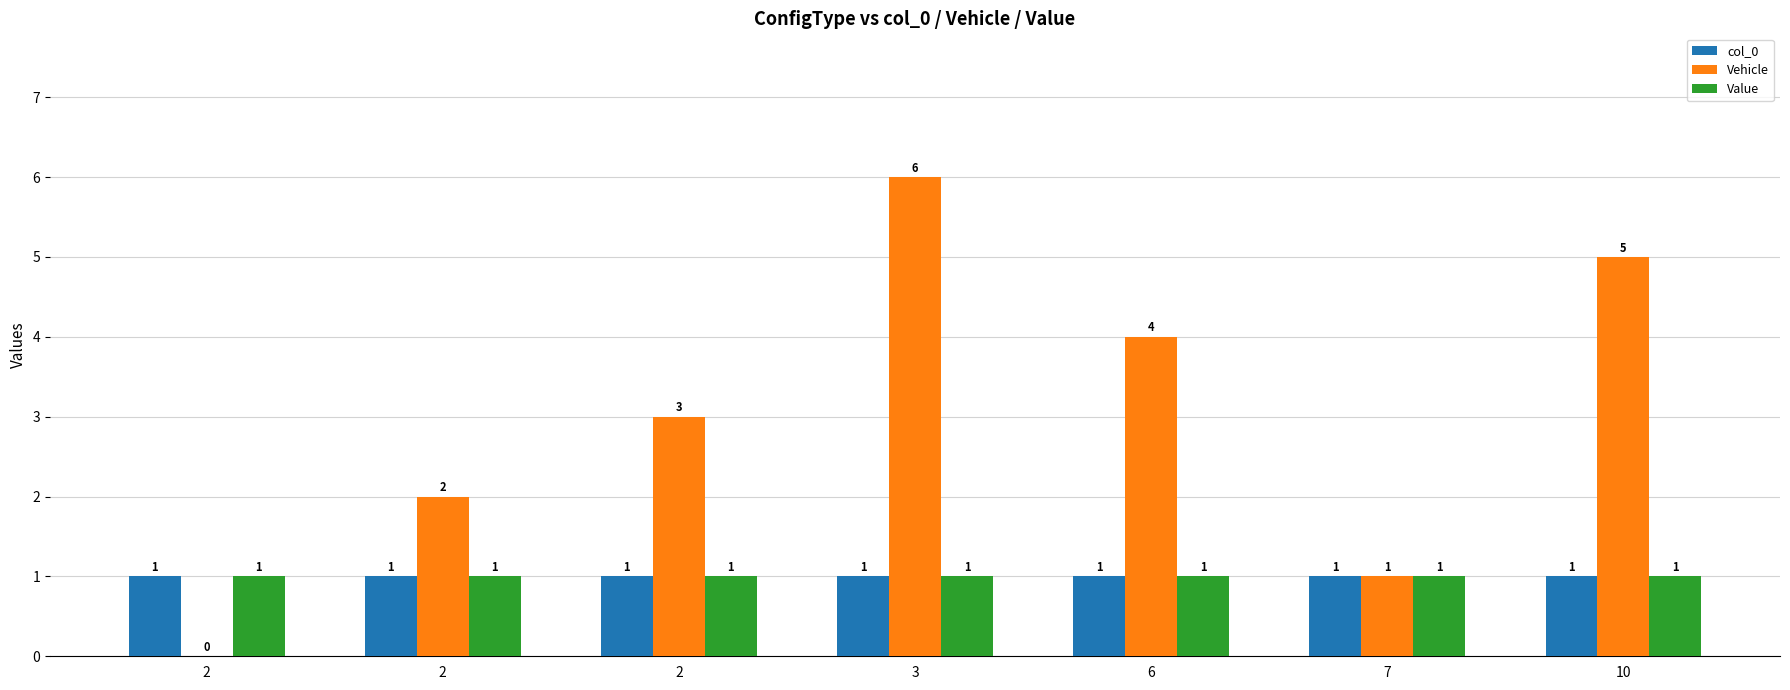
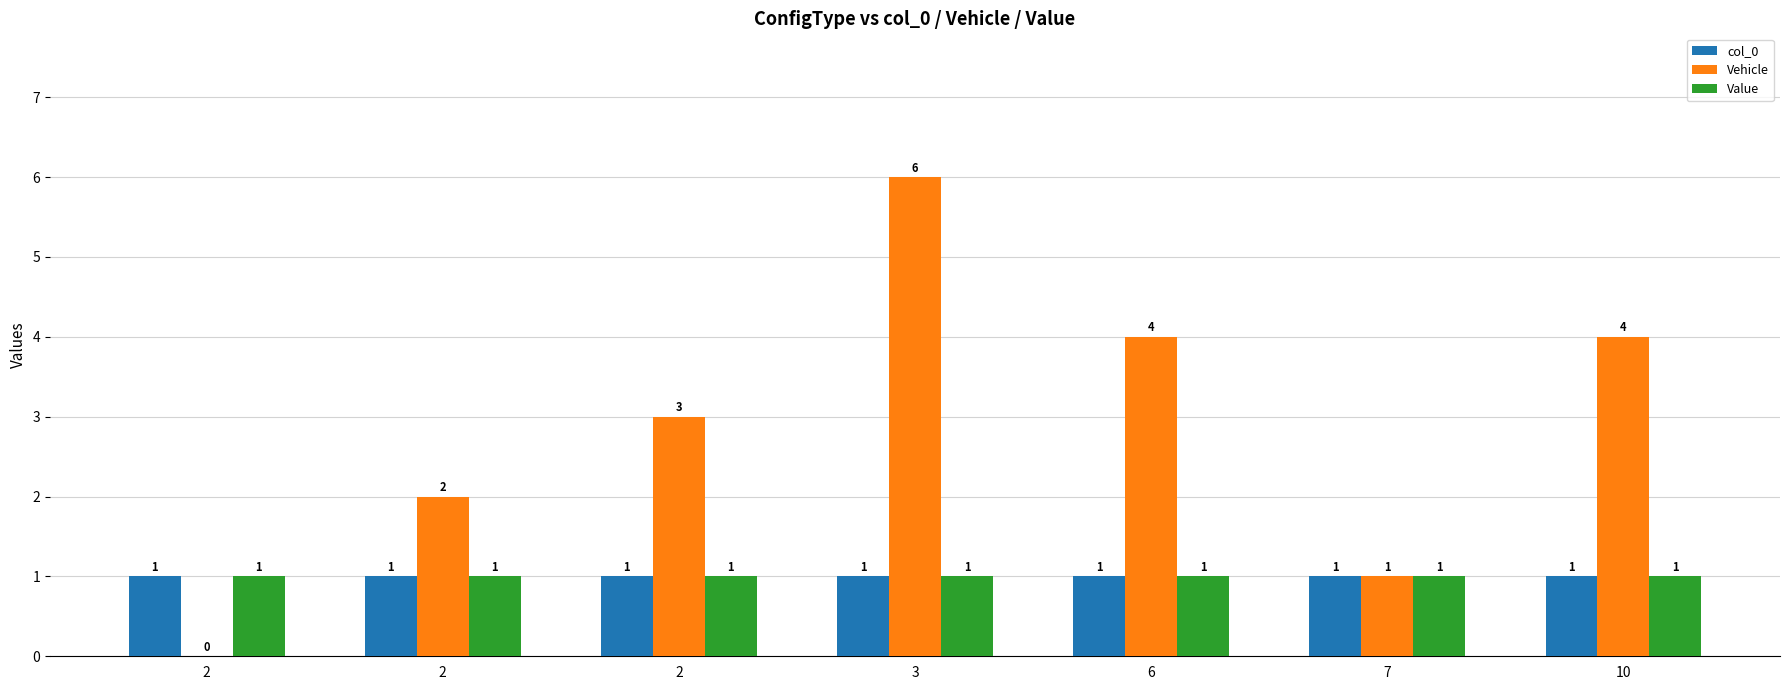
  {
    "col_0": {
      "3": 1,
      "6": 1,
      "7": 1,
      "10": 1
    },
    "Vehicle": {
      "3": 6,
      "6": 4,
      "7": 1,
-     "10": 5
+     "10": 4
    },
    "Value": {
      "3": 1,
      "6": 1,
      "7": 1,
      "10": 1
    }
  }
